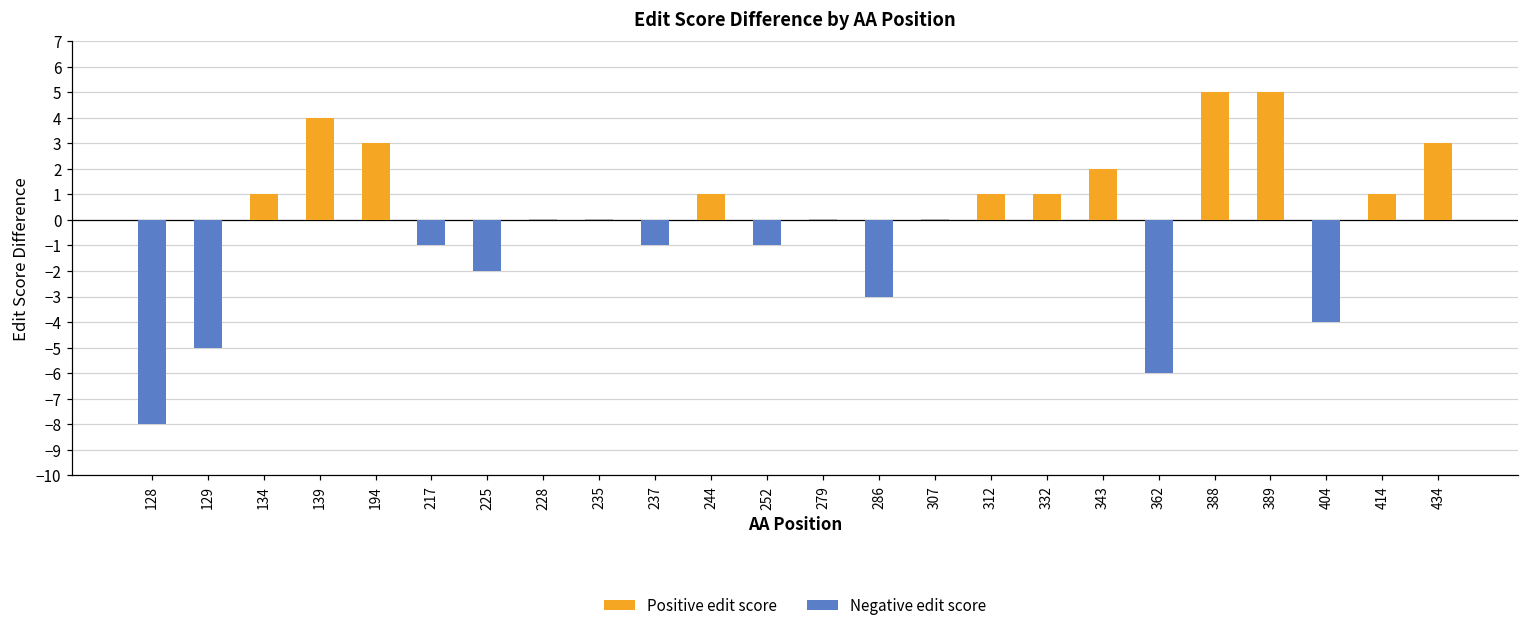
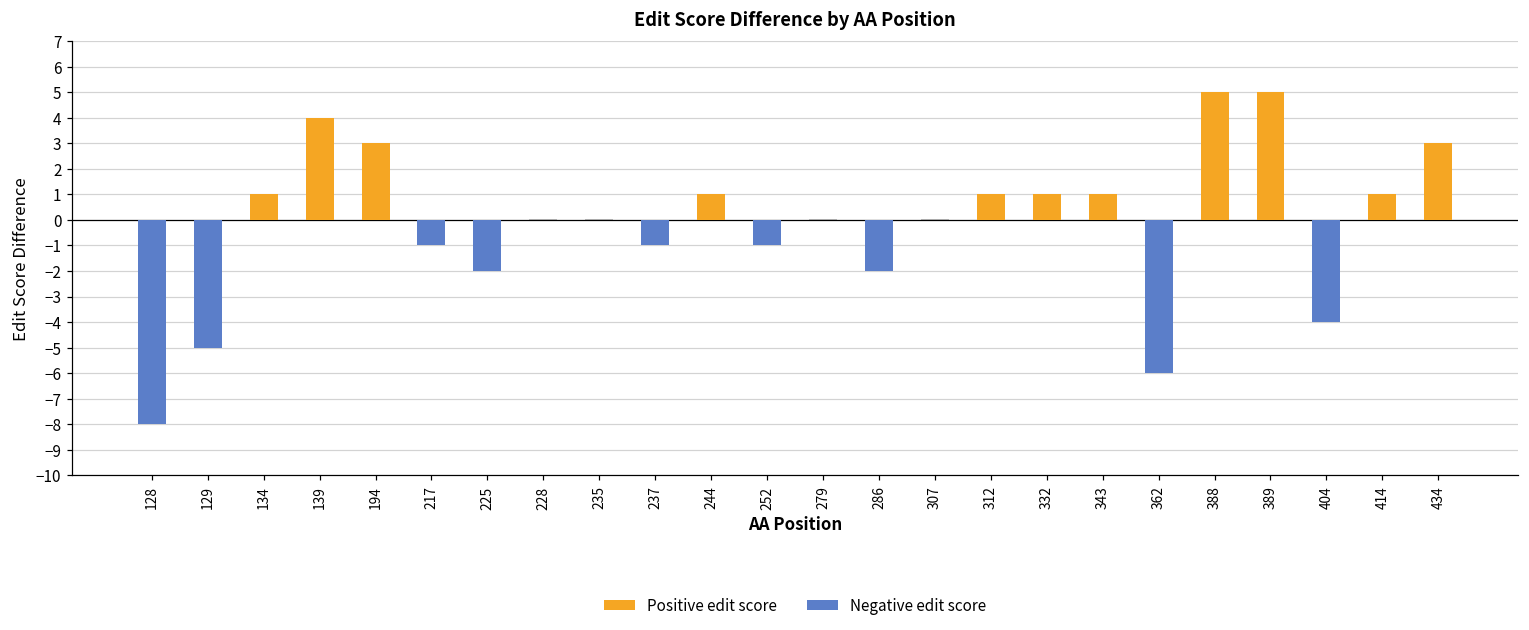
  {
    "Positive edit score": {
      "128": 0,
      "129": 0,
      "134": 1,
      "139": 4,
      "194": 3,
      "217": 0,
      "225": 0,
      "228": 0,
      "235": 0,
      "237": 0,
      "244": 1,
      "252": 0,
      "279": 0,
      "286": 0,
      "307": 0,
      "312": 1,
      "332": 1,
-     "343": 2,
+     "343": 1,
      "362": 0,
      "388": 5,
      "389": 5,
      "404": 0,
      "414": 1,
      "434": 3
    },
    "Negative edit score": {
      "128": -8,
      "129": -5,
      "134": 0,
      "139": 0,
      "194": 0,
      "217": -1,
      "225": -2,
      "228": 0,
      "235": 0,
      "237": -1,
      "244": 0,
      "252": -1,
      "279": 0,
-     "286": -3,
+     "286": -2,
      "307": 0,
      "312": 0,
      "332": 0,
      "343": 0,
      "362": -6,
      "388": 0,
      "389": 0,
      "404": -4,
      "414": 0,
      "434": 0
    }
  }
